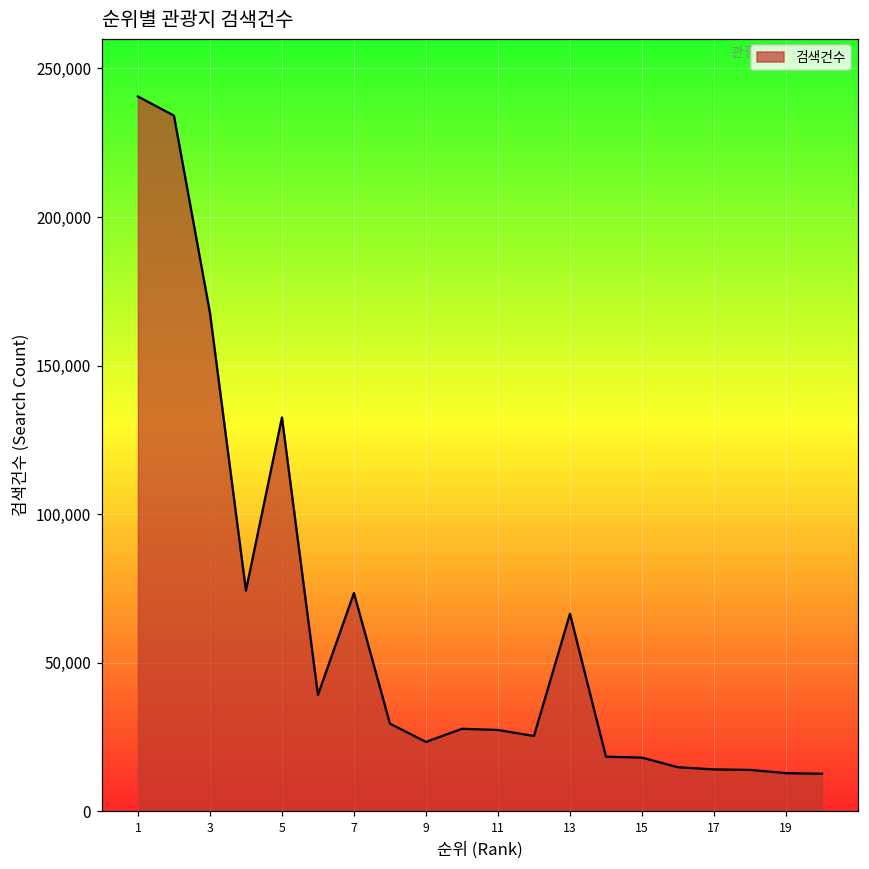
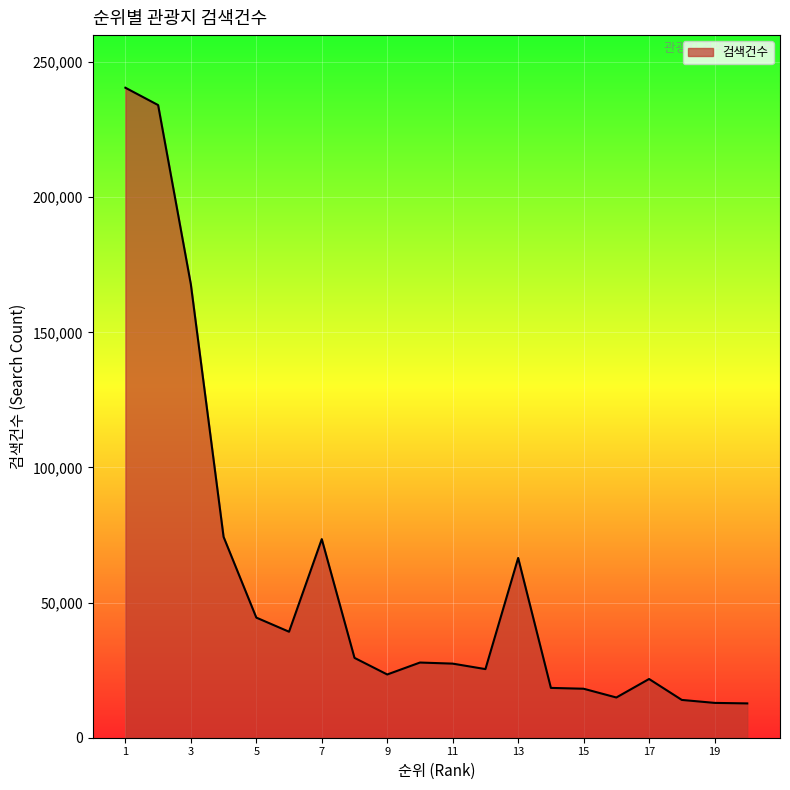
  {
    "1": "241,000",
    "3": "168,000",
-   "5": "133,000",
+   "5": "44,000",
    "7": "73,000",
    "9": "23,000",
    "11": "27,000",
    "13": "67,000",
    "15": "18,000",
-   "17": "14,000",
+   "17": "22,000",
    "19": "13,000"
  }
